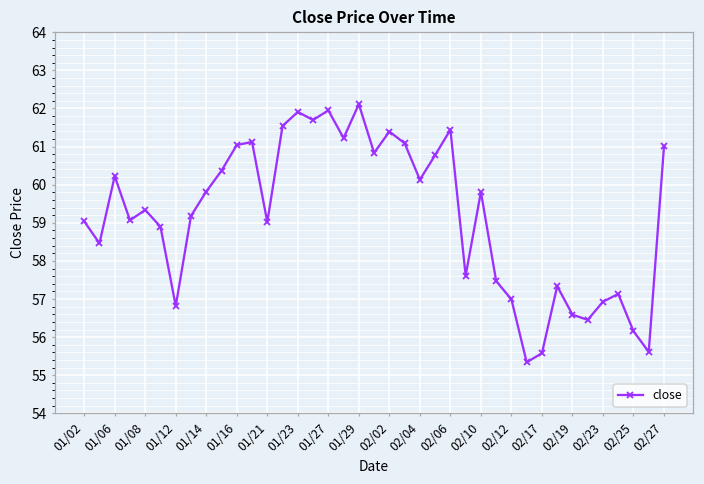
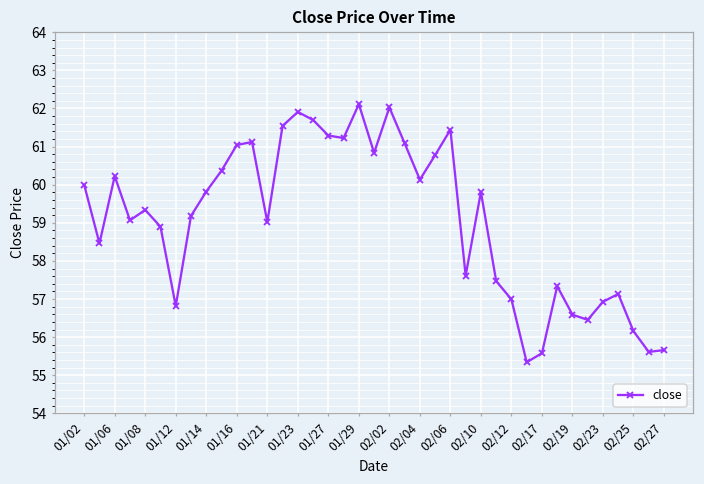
  {
-   "01/02": 59.0,
+   "01/02": 60.0,
    "01/06": 60.2,
    "01/08": 59.3,
    "01/12": 56.8,
    "01/14": 59.8,
    "01/16": 61.0,
    "01/21": 59.0,
    "01/23": 61.9,
-   "01/27": 62.0,
+   "01/27": 61.3,
    "01/29": 62.1,
-   "02/02": 61.4,
+   "02/02": 62.0,
    "02/04": 60.1,
    "02/06": 61.4,
    "02/10": 59.8,
    "02/12": 57.0,
    "02/17": 55.6,
    "02/19": 56.6,
    "02/23": 56.9,
    "02/25": 56.2,
-   "02/27": 61.0
+   "02/27": 55.7
  }
